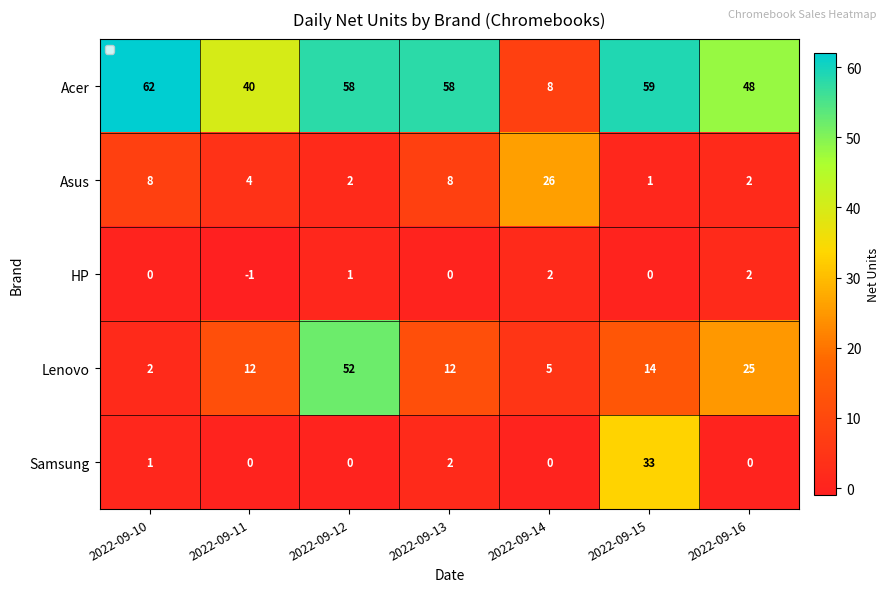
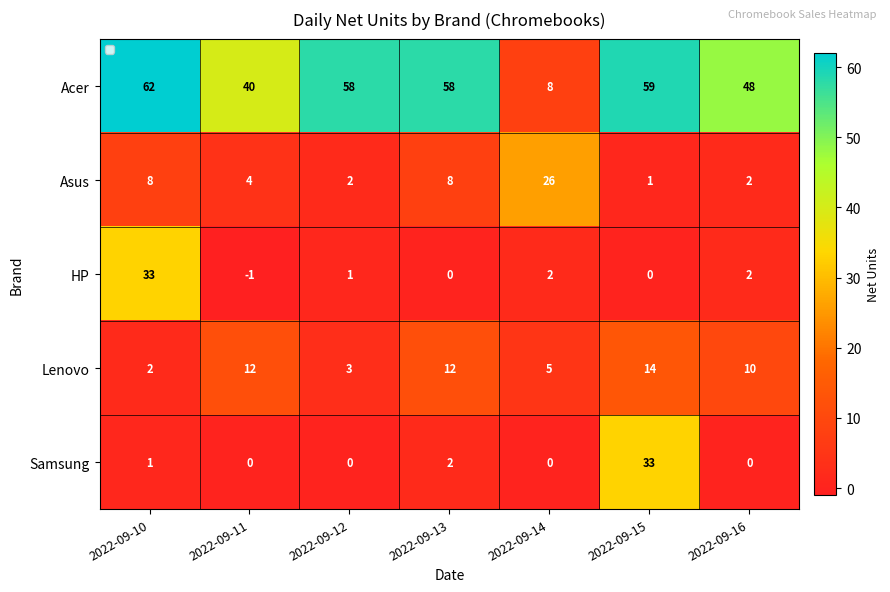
  {
    "Acer": {
      "2022-09-10": 62,
      "2022-09-11": 40,
      "2022-09-12": 58,
      "2022-09-13": 58,
      "2022-09-14": 8,
      "2022-09-15": 59,
      "2022-09-16": 48
    },
    "Asus": {
      "2022-09-10": 8,
      "2022-09-11": 4,
      "2022-09-12": 2,
      "2022-09-13": 8,
      "2022-09-14": 26,
      "2022-09-15": 1,
      "2022-09-16": 2
    },
    "HP": {
-     "2022-09-10": 0,
+     "2022-09-10": 33,
      "2022-09-11": -1,
      "2022-09-12": 1,
      "2022-09-13": 0,
      "2022-09-14": 2,
      "2022-09-15": 0,
      "2022-09-16": 2
    },
    "Lenovo": {
      "2022-09-10": 2,
      "2022-09-11": 12,
-     "2022-09-12": 52,
+     "2022-09-12": 3,
      "2022-09-13": 12,
      "2022-09-14": 5,
      "2022-09-15": 14,
-     "2022-09-16": 25
+     "2022-09-16": 10
    },
    "Samsung": {
      "2022-09-10": 1,
      "2022-09-11": 0,
      "2022-09-12": 0,
      "2022-09-13": 2,
      "2022-09-14": 0,
      "2022-09-15": 33,
      "2022-09-16": 0
    }
  }
